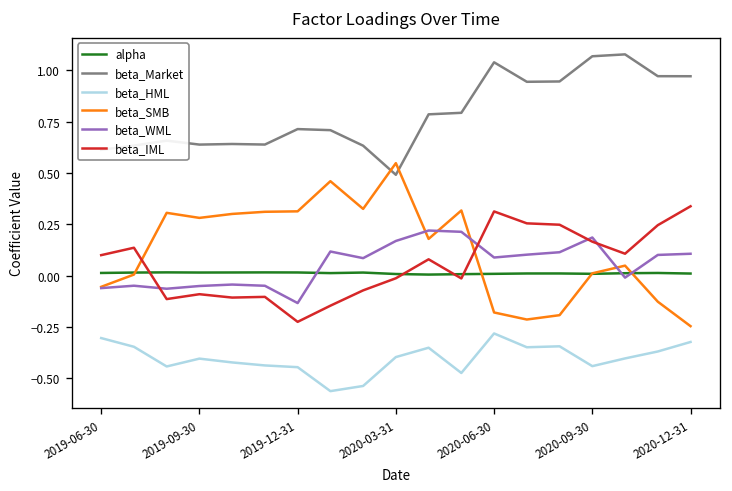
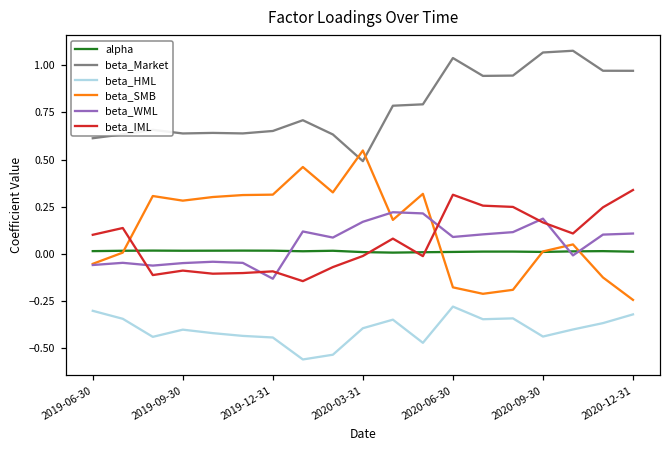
  {
    "alpha": {
      "2019-06-30": 0.01,
      "2019-09-30": 0.02,
      "2019-12-31": 0.02,
      "2020-03-31": 0.01,
      "2020-06-30": 0.01,
      "2020-12-31": 0.01
    },
    "beta_Market": {
      "2019-09-30": 0.64,
-     "2019-12-31": 0.71,
+     "2019-12-31": 0.65,
      "2020-03-31": 0.49,
      "2020-06-30": 1.04,
      "2020-09-30": 1.07,
      "2020-12-31": 0.97
    },
    "beta_HML": {
      "2019-06-30": -0.30,
      "2019-09-30": -0.40,
      "2019-12-31": -0.44,
      "2020-03-31": -0.40,
      "2020-06-30": -0.28,
      "2020-09-30": -0.44,
      "2020-12-31": -0.32
    },
    "beta_SMB": {
      "2019-09-30": 0.28,
      "2019-12-31": 0.31,
      "2020-03-31": 0.55,
      "2020-06-30": -0.18,
      "2020-12-31": -0.25
    },
    "beta_WML": {
      "2019-09-30": -0.05,
      "2019-12-31": -0.13,
      "2020-03-31": 0.17,
      "2020-06-30": 0.09,
      "2020-09-30": 0.19,
      "2020-12-31": 0.11
    },
    "beta_IML": {
      "2019-06-30": 0.10,
      "2019-09-30": -0.09,
-     "2019-12-31": -0.22,
+     "2019-12-31": -0.09,
      "2020-03-31": -0.01,
      "2020-06-30": 0.31,
      "2020-09-30": 0.17,
      "2020-12-31": 0.34
    }
  }
